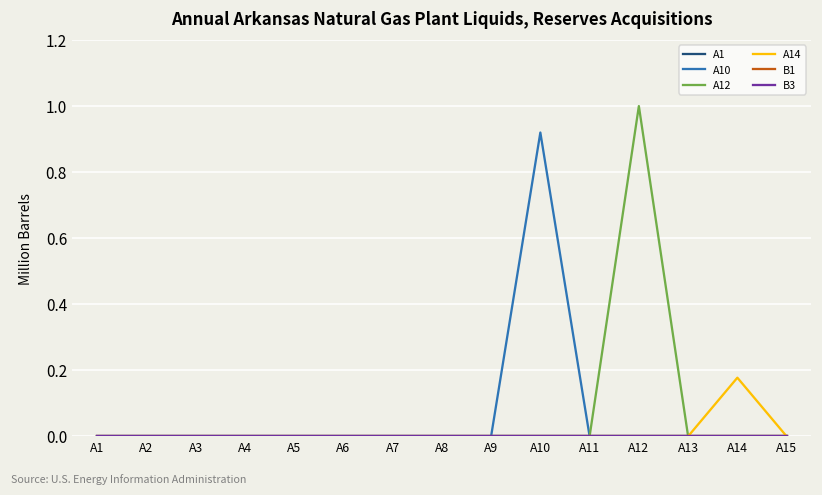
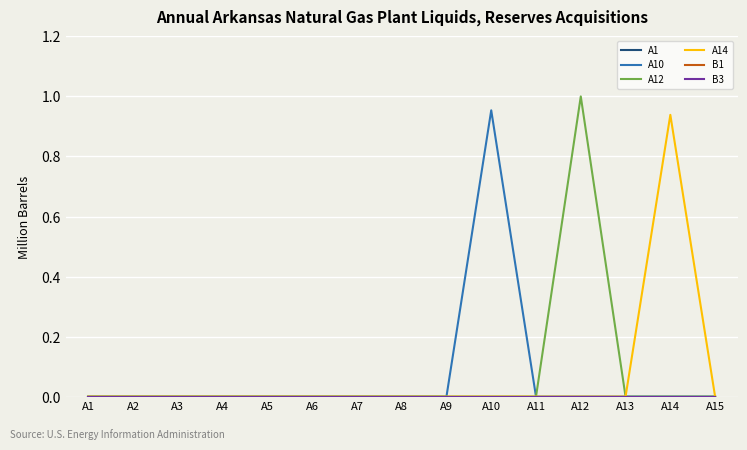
  {
    "A10": {
-     "A10": 0.92
+     "A10": 0.95
    },
    "A12": {
      "A12": 1.00
    },
    "A14": {
-     "A14": 0.18
+     "A14": 0.94
    }
  }
